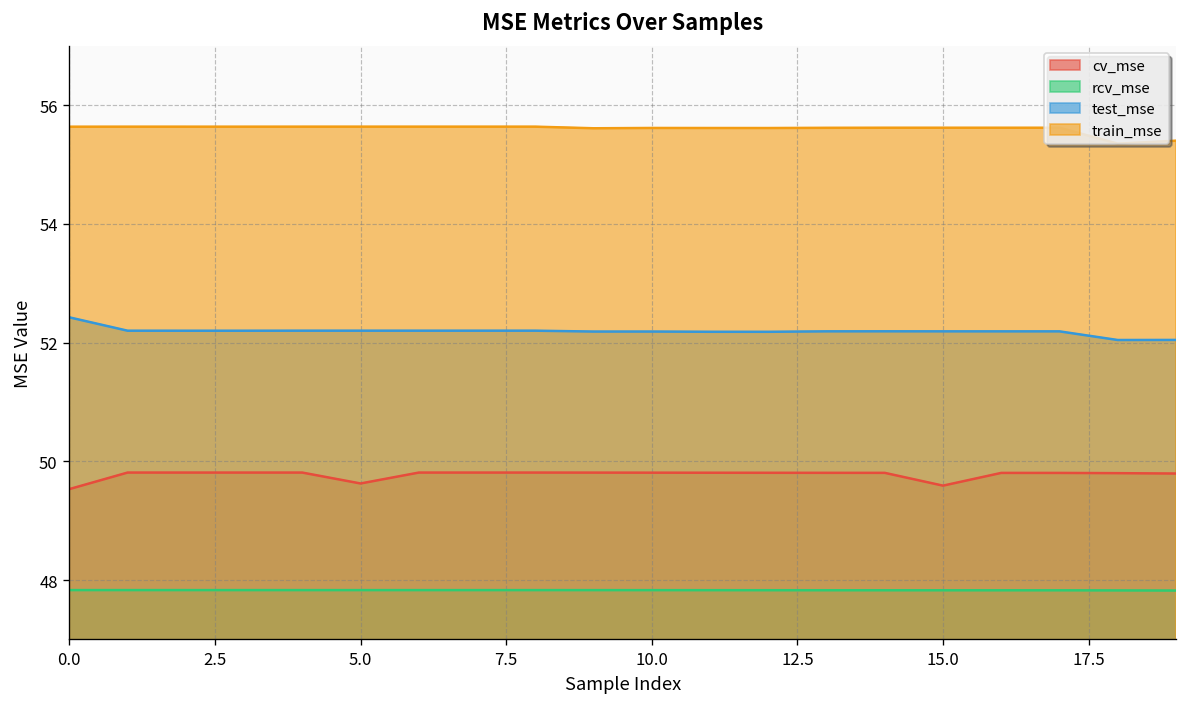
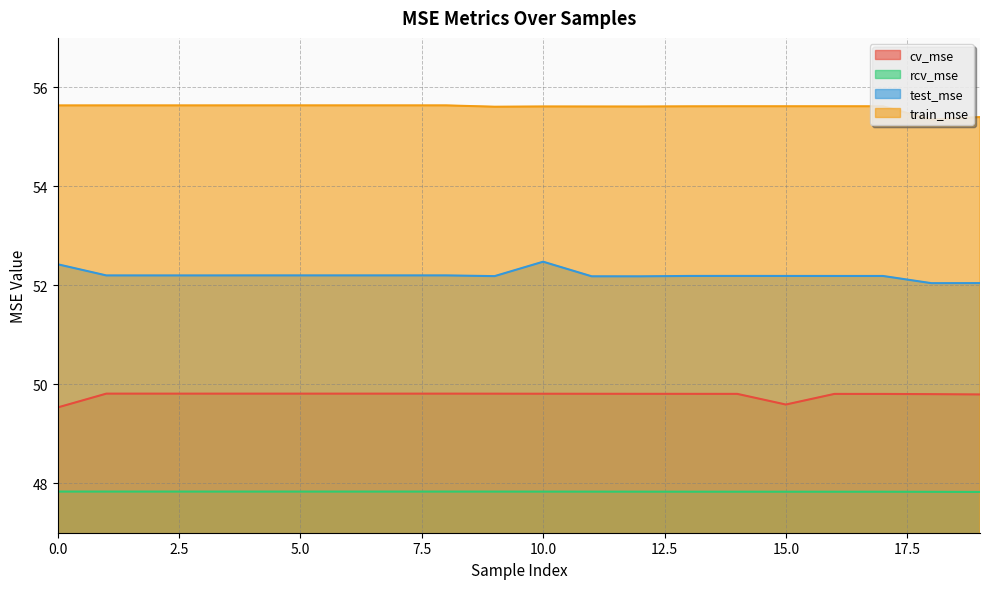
  {
    "cv_mse": {
      "0.0": 49.5,
-     "5.0": 49.6,
+     "5.0": 49.8,
      "10.0": 49.8,
      "15.0": 49.6
    },
    "rcv_mse": {
      "0.0": 47.8,
      "5.0": 47.8,
      "10.0": 47.8,
      "15.0": 47.8
    },
    "test_mse": {
      "0.0": 52.4,
      "5.0": 52.2,
-     "10.0": 52.2,
+     "10.0": 52.5,
      "15.0": 52.2
    },
    "train_mse": {
      "0.0": 55.6,
      "5.0": 55.6,
      "10.0": 55.6,
      "15.0": 55.6
    }
  }
